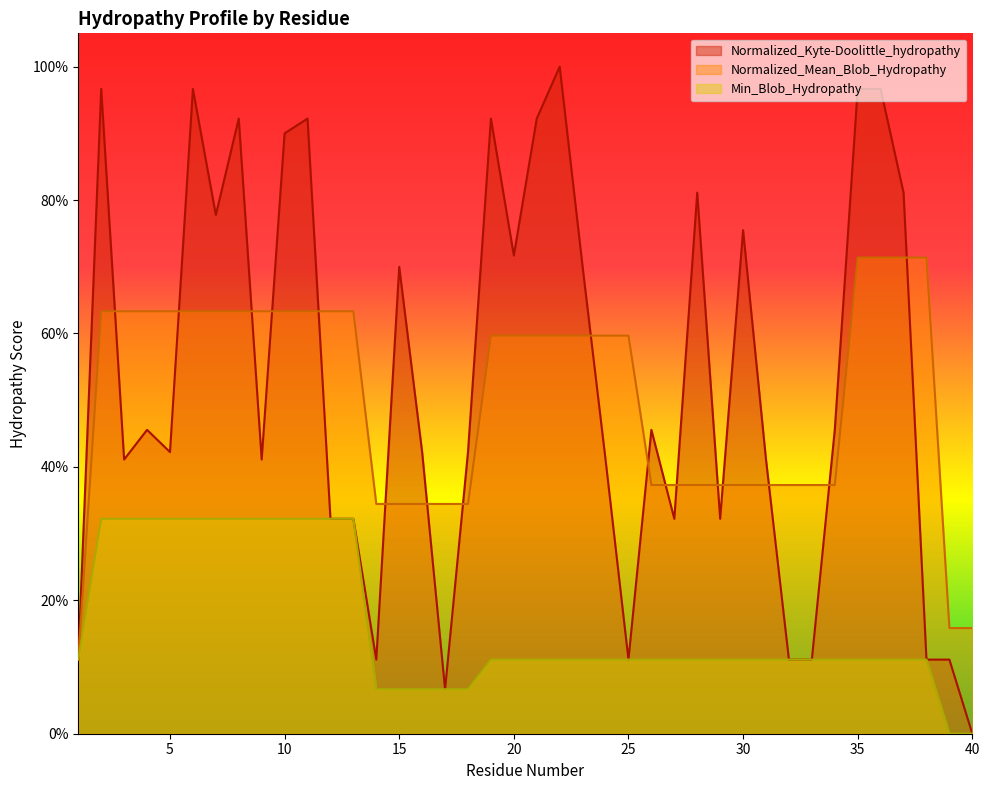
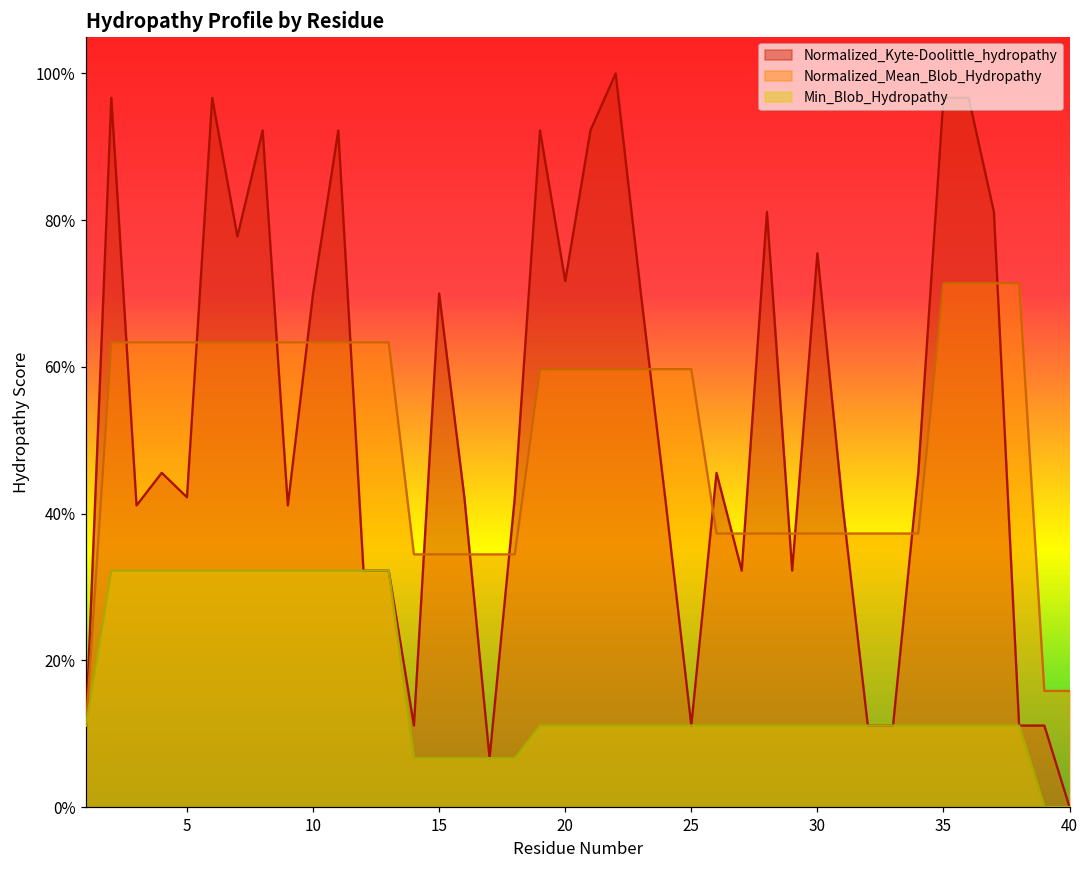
  {
    "Normalized_Kyte-Doolittle_hydropathy": {
      "5": "42%",
-     "10": "90%",
+     "10": "70%",
      "15": "70%",
      "20": "72%",
      "30": "75%"
    }
  }
